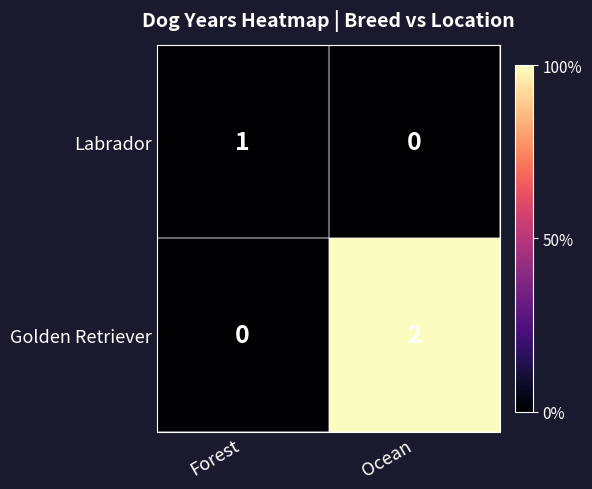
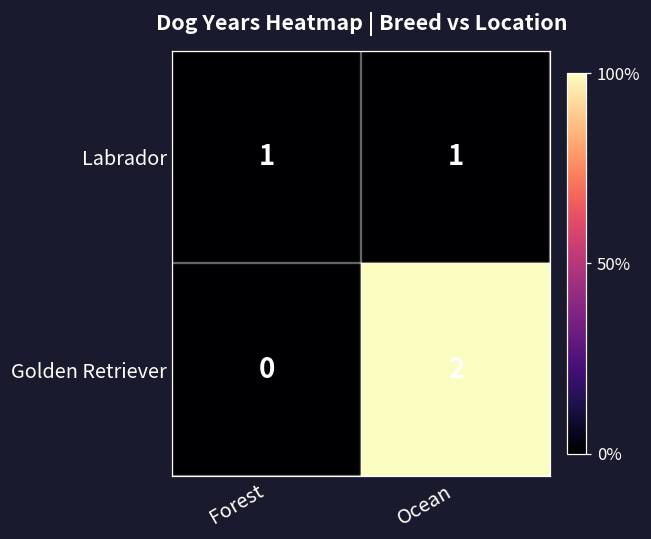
  {
    "Labrador": {
      "Forest": 1,
-     "Ocean": 0
+     "Ocean": 1
    },
    "Golden Retriever": {
      "Forest": 0,
      "Ocean": 2
    }
  }
